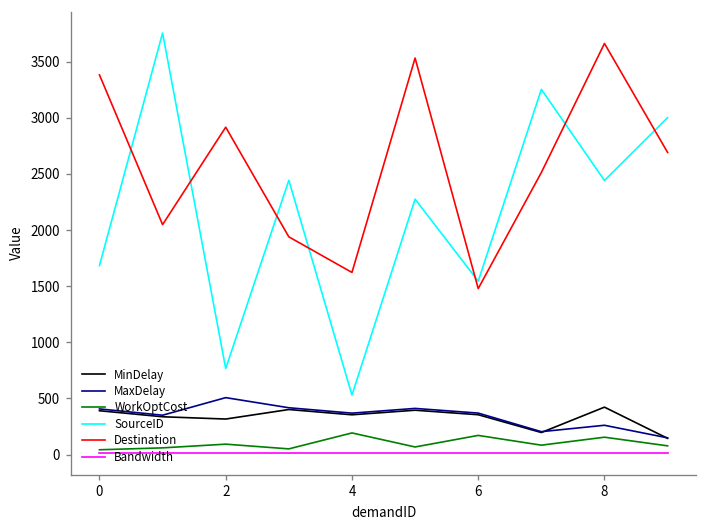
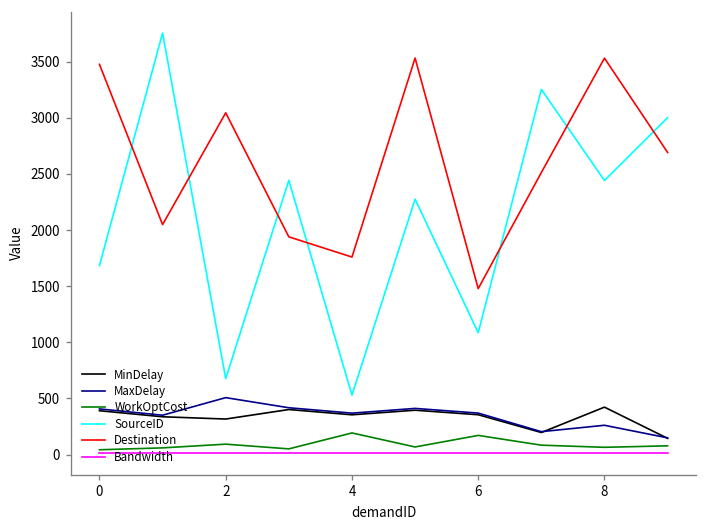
  {
    "MinDelay": {
      "2": 300,
      "8": 400
    },
    "MaxDelay": {
      "2": 500,
      "8": 300
    },
    "WorkOptCost": {
      "0": 0,
      "2": 100,
      "4": 200,
      "6": 200,
-     "8": 200
+     "8": 100
    },
    "SourceID": {
      "0": 1700,
-     "2": 800,
+     "2": 700,
      "4": 500,
-     "6": 1500,
+     "6": 1100,
      "8": 2400
    },
    "Destination": {
-     "0": 3400,
-     "2": 2900,
-     "4": 1600,
+     "0": 3500,
+     "2": 3000,
+     "4": 1800,
      "6": 1500,
-     "8": 3700
+     "8": 3500
    },
    "Bandwidth": {
      "0": 0,
      "2": 0,
      "4": 0,
      "6": 0,
      "8": 0
    }
  }
